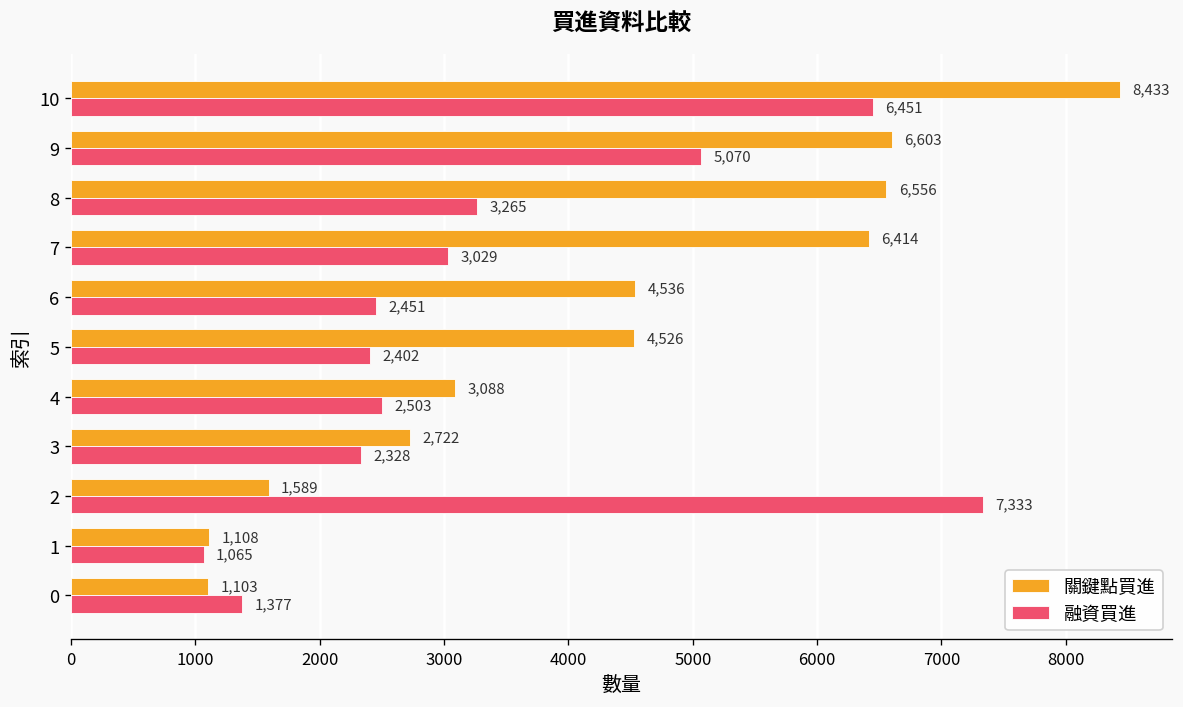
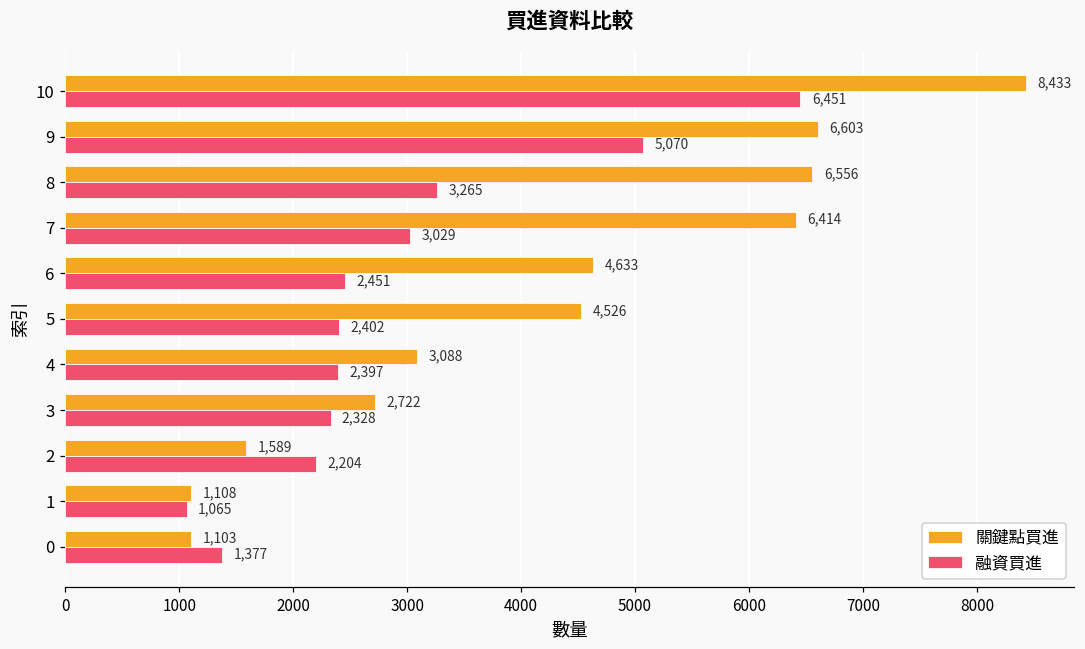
  {
    "關鍵點買進": {
      "10": "8,433",
      "9": "6,603",
      "8": "6,556",
      "7": "6,414",
-     "6": "4,536",
+     "6": "4,633",
      "5": "4,526",
      "4": "3,088",
      "3": "2,722",
      "2": "1,589",
      "1": "1,108",
      "0": "1,103"
    },
    "融資買進": {
      "10": "6,451",
      "9": "5,070",
      "8": "3,265",
      "7": "3,029",
      "6": "2,451",
      "5": "2,402",
-     "4": "2,503",
+     "4": "2,397",
      "3": "2,328",
-     "2": "7,333",
+     "2": "2,204",
      "1": "1,065",
      "0": "1,377"
    }
  }
